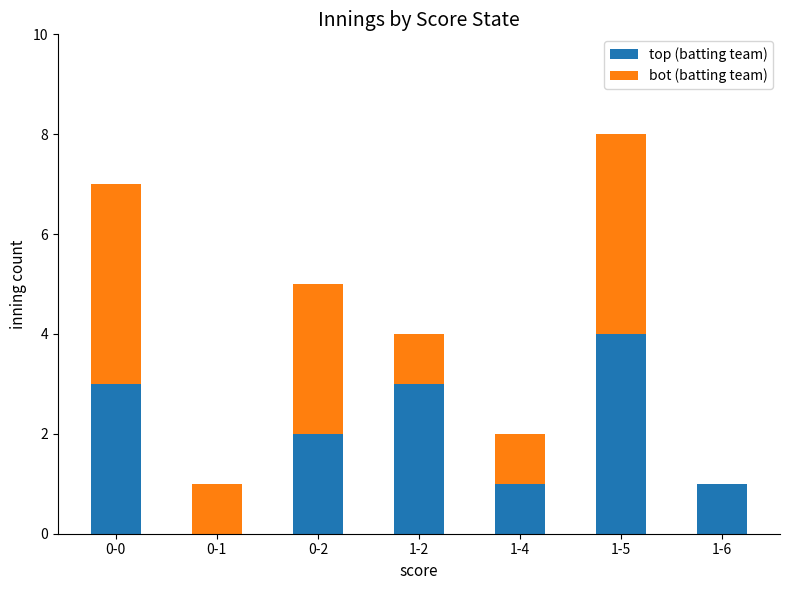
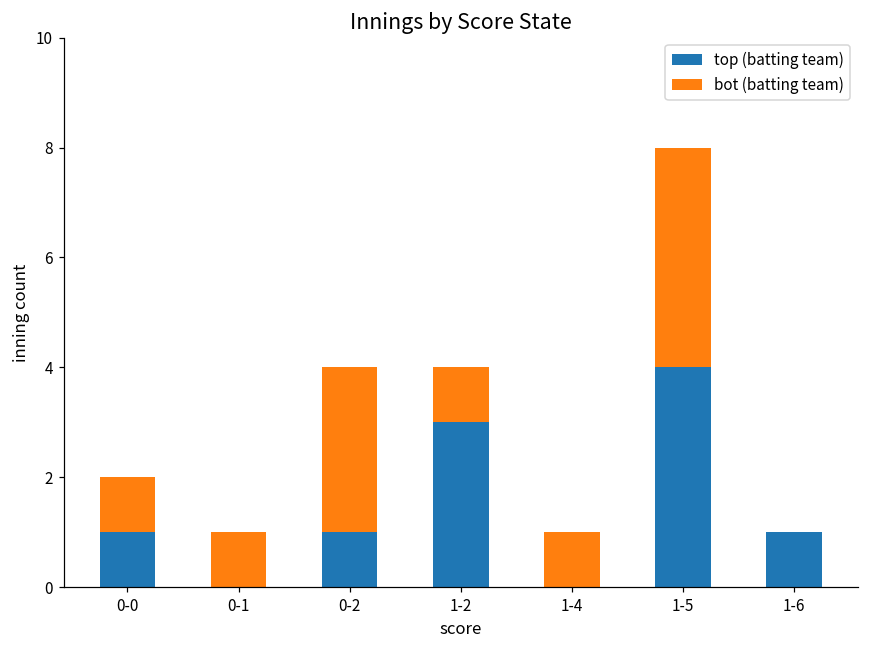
  {
    "top (batting team)": {
-     "0-0": 3,
+     "0-0": 1,
      "0-1": 0,
-     "0-2": 2,
+     "0-2": 1,
      "1-2": 3,
-     "1-4": 1,
+     "1-4": 0,
      "1-5": 4,
      "1-6": 1
    },
    "bot (batting team)": {
-     "0-0": 4,
+     "0-0": 1,
      "0-1": 1,
      "0-2": 3,
      "1-2": 1,
      "1-4": 1,
      "1-5": 4,
      "1-6": 0
    }
  }
